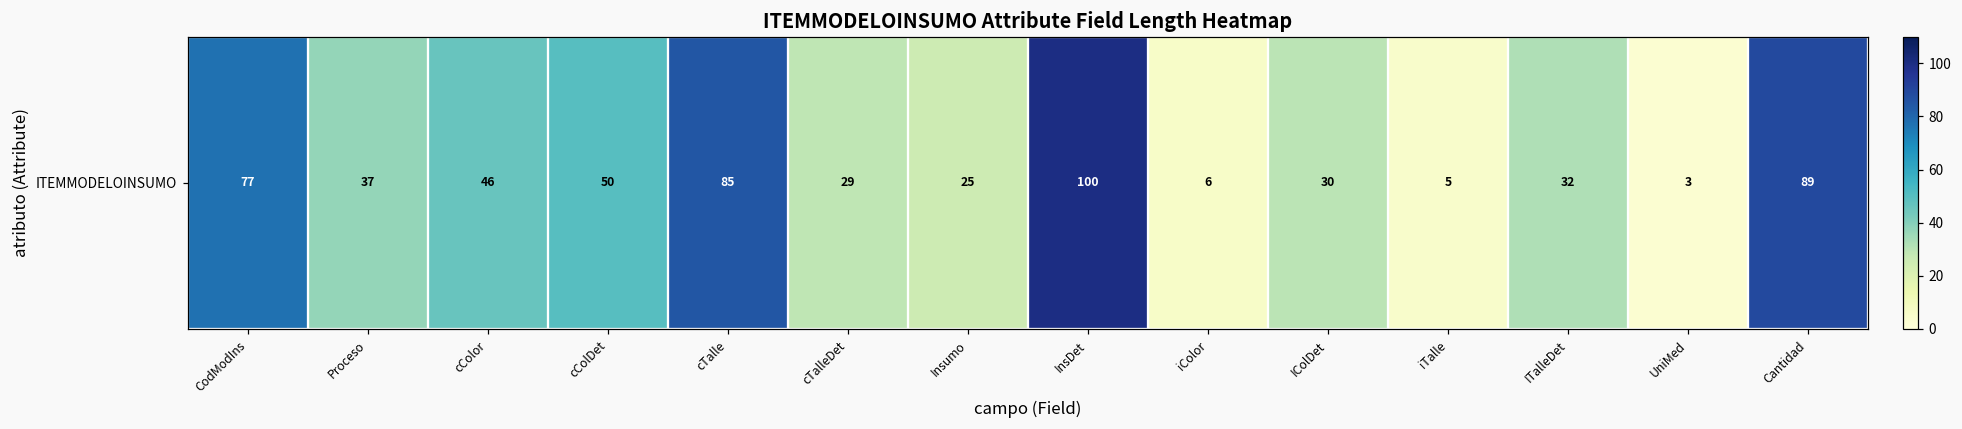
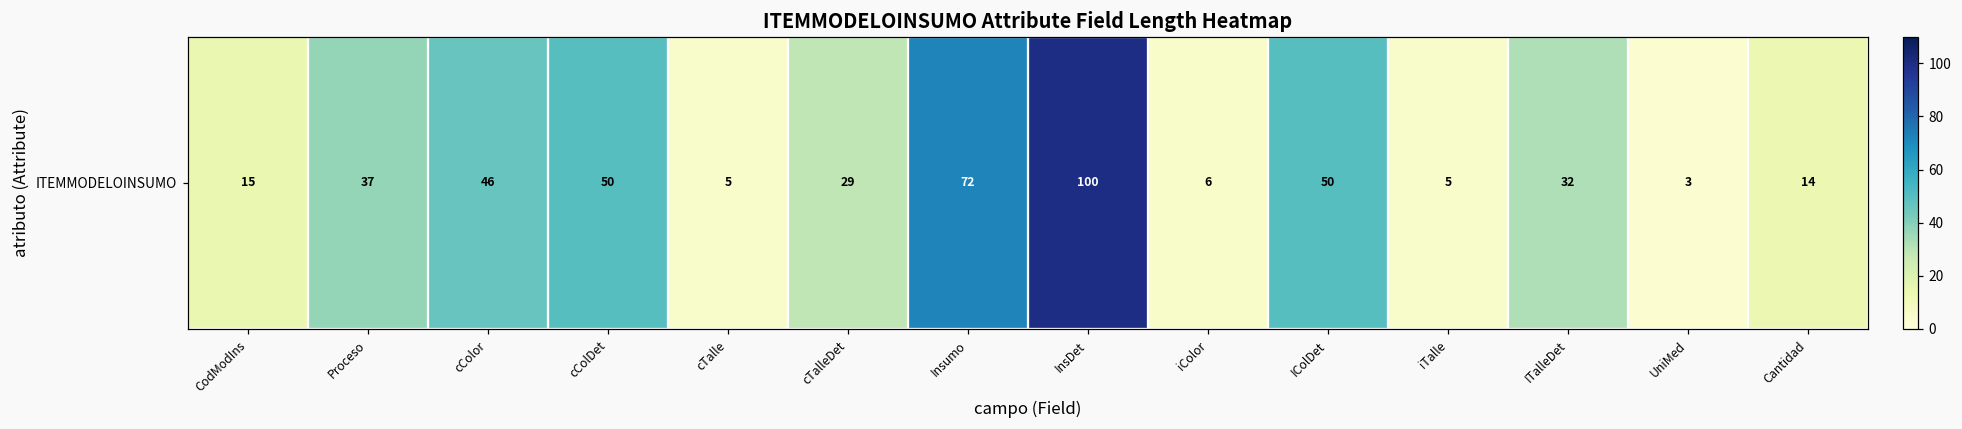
  {
    "ITEMMODELOINSUMO": {
-     "CodModIns": 77,
+     "CodModIns": 15,
      "Proceso": 37,
      "cColor": 46,
      "cColDet": 50,
-     "cTalle": 85,
+     "cTalle": 5,
      "cTalleDet": 29,
-     "Insumo": 25,
+     "Insumo": 72,
      "InsDet": 100,
      "iColor": 6,
-     "IColDet": 30,
+     "IColDet": 50,
      "iTalle": 5,
      "ITalleDet": 32,
      "UniMed": 3,
-     "Cantidad": 89
+     "Cantidad": 14
    }
  }
